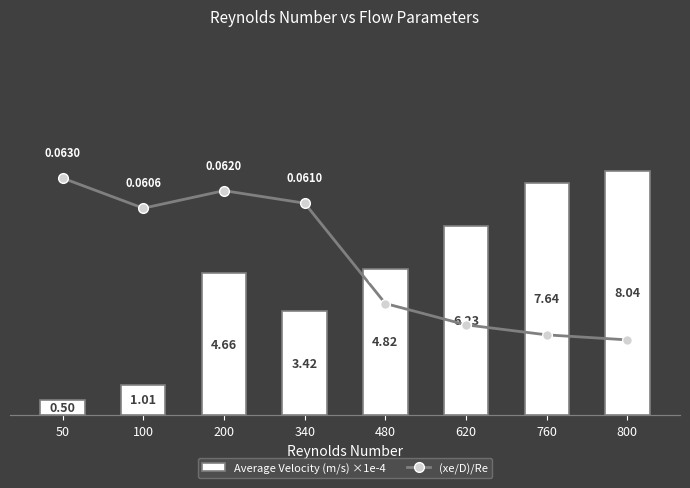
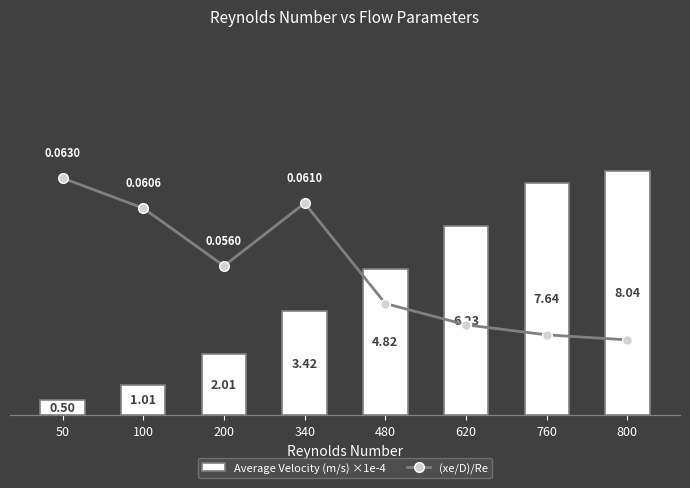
  {
    "Average Velocity (m/s) ×1e-4": {
      "50": 0.50,
      "100": 1.01,
-     "200": 4.66,
+     "200": 2.01,
      "340": 3.42,
      "480": 4.82,
      "760": 7.64,
      "800": 8.04
    },
    "(xe/D)/Re": {
      "50": 0.0630,
      "100": 0.0606,
-     "200": 0.0620,
+     "200": 0.0560,
      "340": 0.0610
    }
  }
